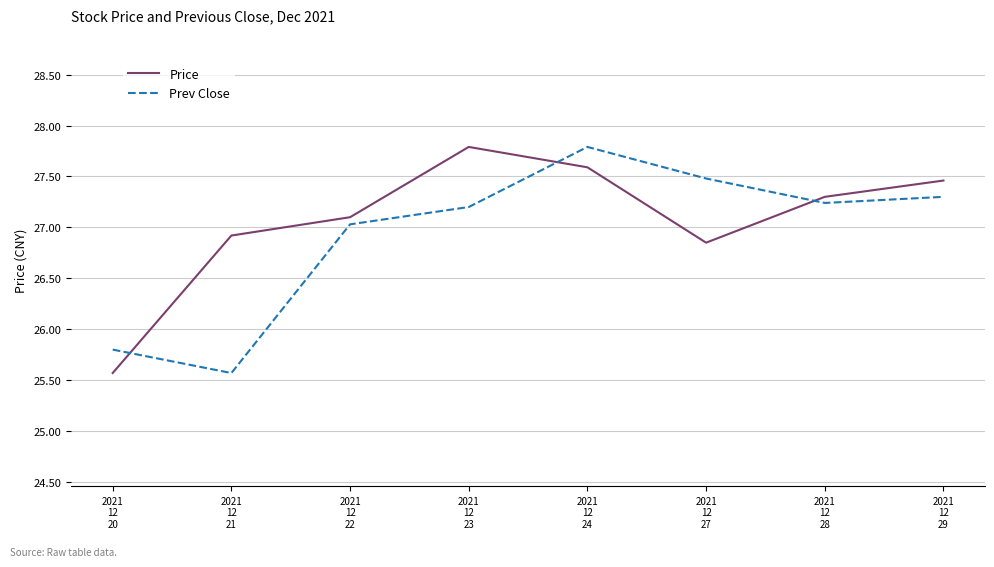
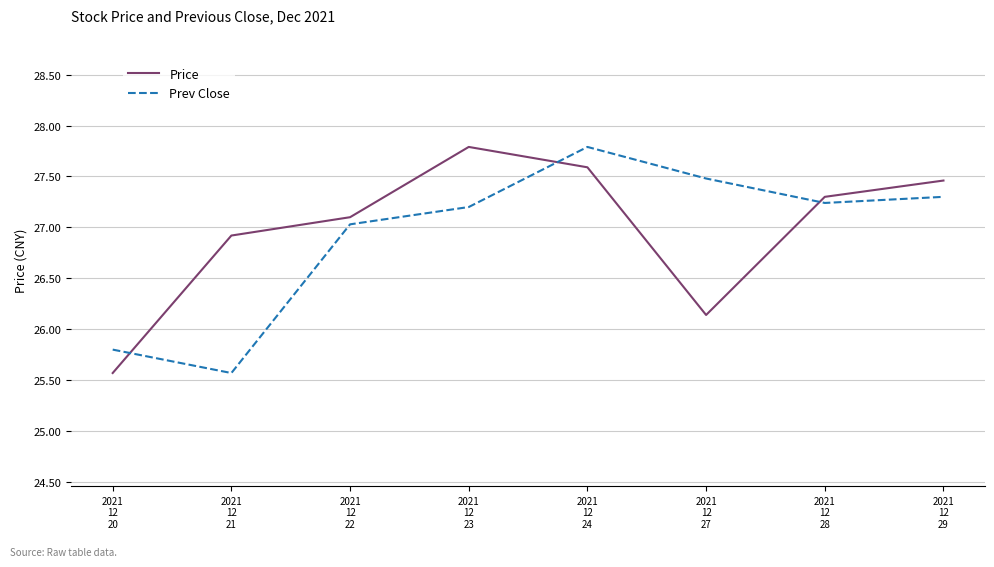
  {
    "Price": {
      "2021 12 20": 25.57,
      "2021 12 21": 26.92,
      "2021 12 22": 27.10,
      "2021 12 23": 27.79,
      "2021 12 24": 27.59,
-     "2021 12 27": 26.85,
+     "2021 12 27": 26.14,
      "2021 12 28": 27.30,
      "2021 12 29": 27.46
    },
    "Prev Close": {
      "2021 12 20": 25.80,
      "2021 12 21": 25.57,
      "2021 12 22": 27.03,
      "2021 12 23": 27.20,
      "2021 12 24": 27.79,
      "2021 12 27": 27.48,
      "2021 12 28": 27.24,
      "2021 12 29": 27.30
    }
  }
